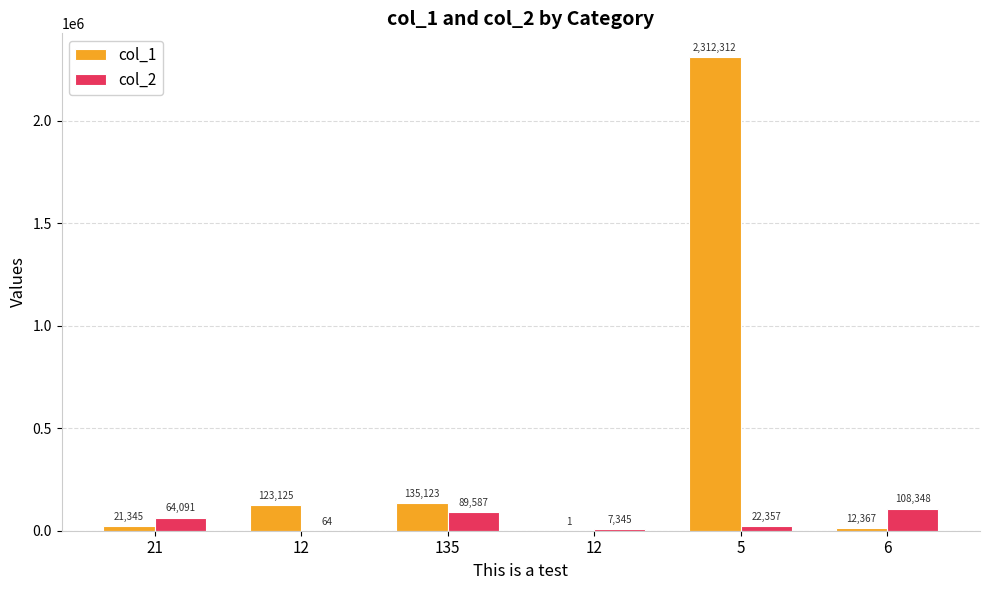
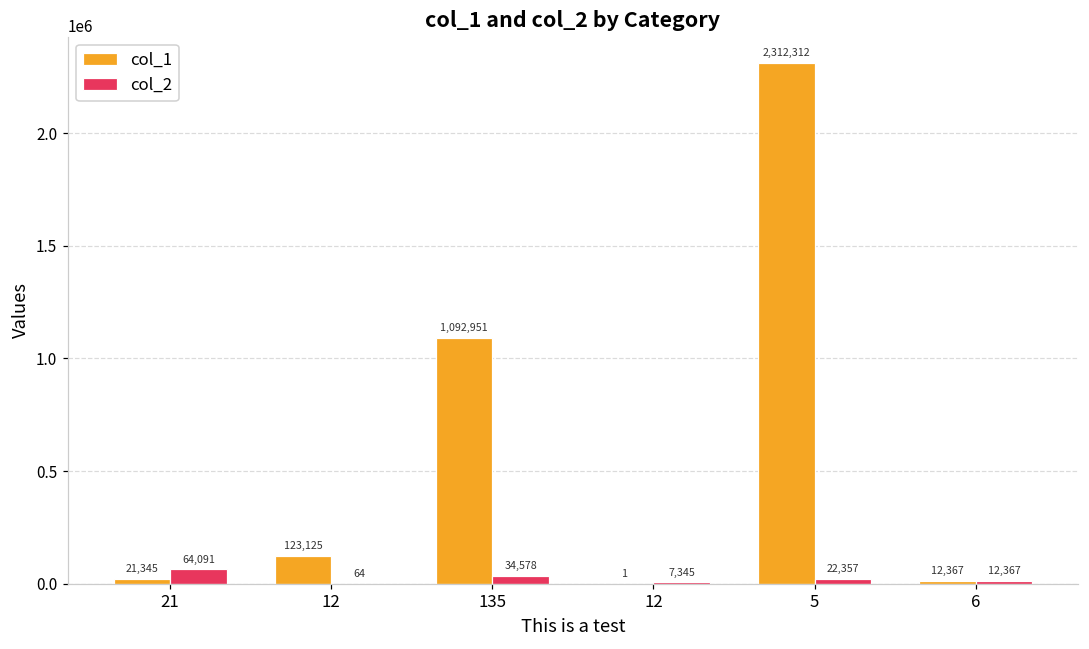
  {
    "col_1": {
      "21": "21,345",
-     "135": "135,123",
+     "135": "1,092,951",
      "5": "2,312,312",
      "6": "12,367"
    },
    "col_2": {
      "21": "64,091",
-     "135": "89,587",
+     "135": "34,578",
      "5": "22,357",
-     "6": "108,348"
+     "6": "12,367"
    }
  }
